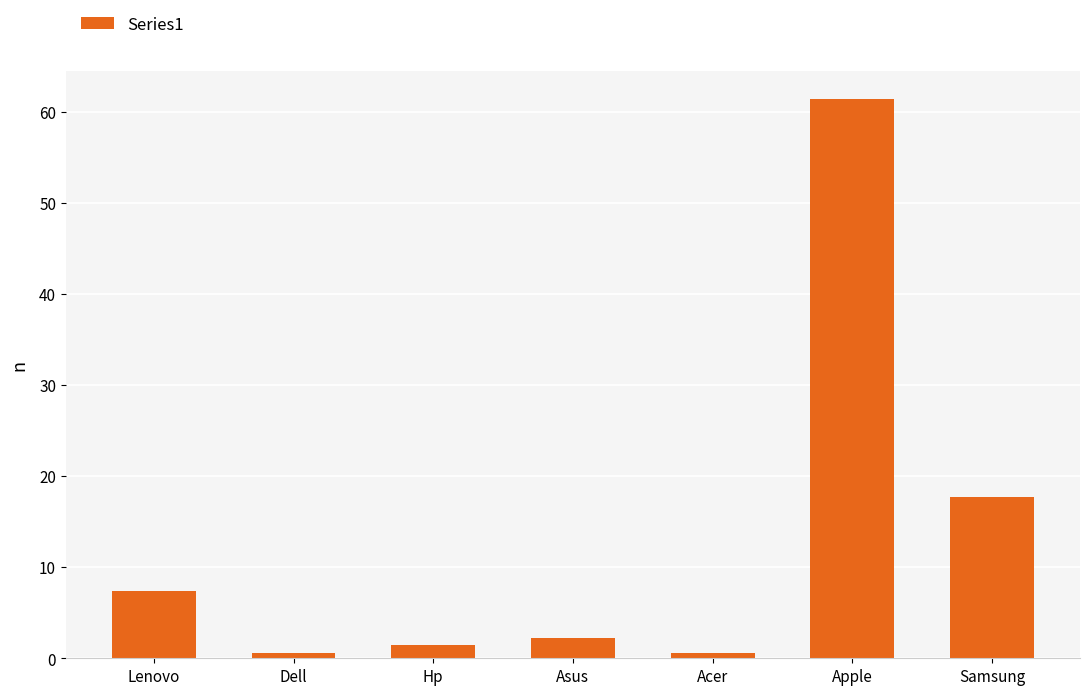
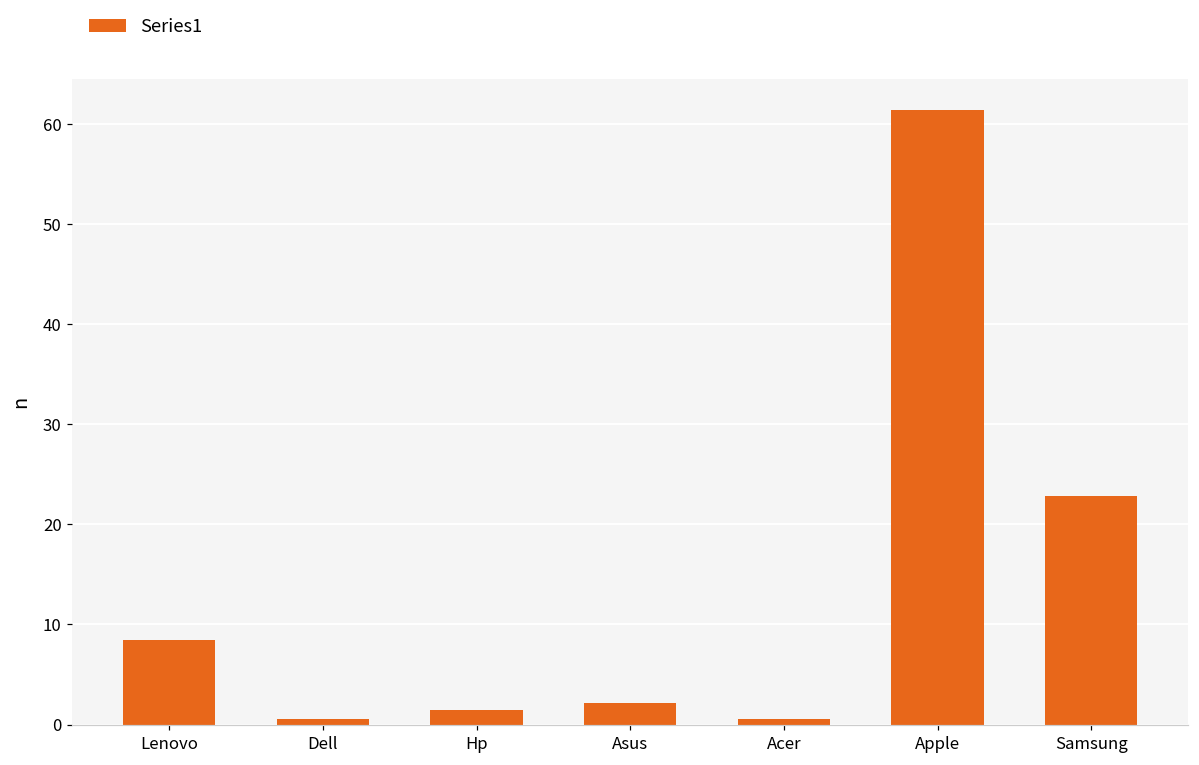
  {
-   "Lenovo": 7,
+   "Lenovo": 8,
    "Dell": 1,
    "Hp": 2,
    "Asus": 2,
    "Acer": 1,
    "Apple": 61,
-   "Samsung": 18
+   "Samsung": 23
  }
